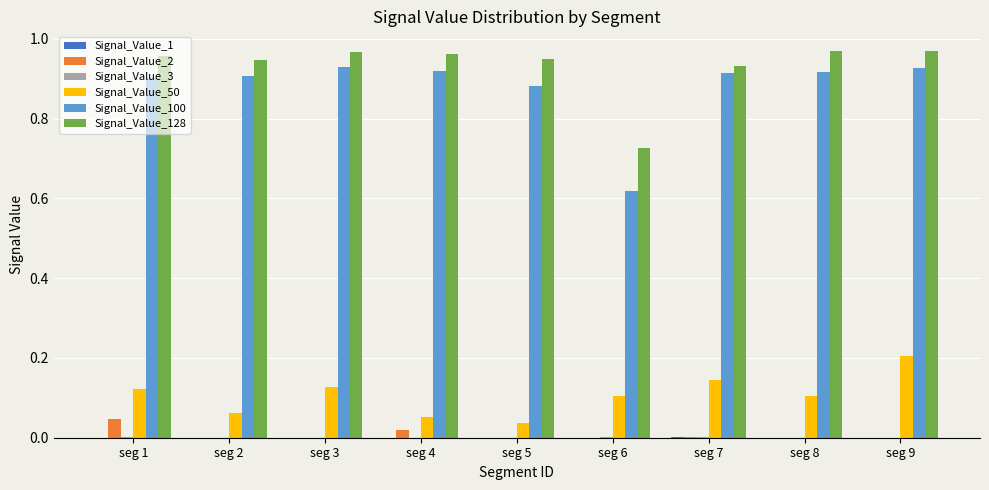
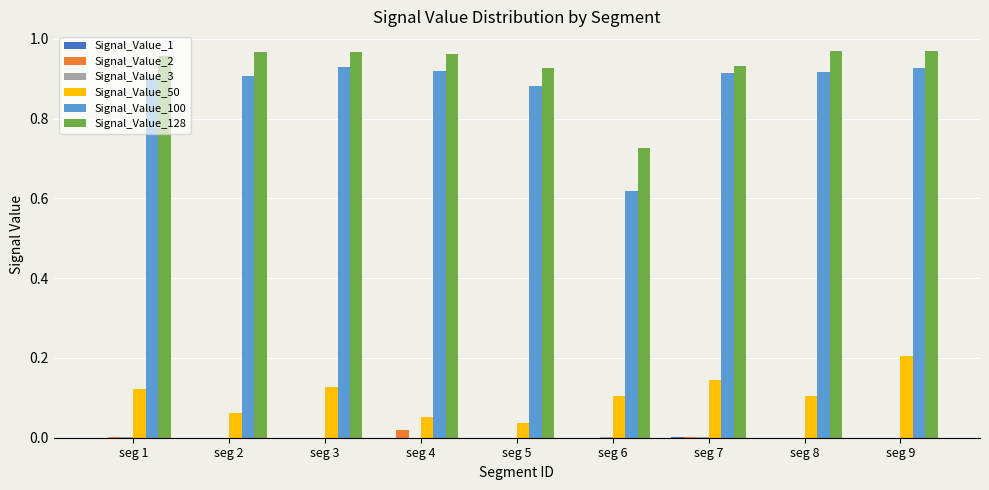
  {
    "Signal_Value_2": {
-     "seg 1": 0.05,
+     "seg 1": 0.00,
      "seg 4": 0.02
    },
    "Signal_Value_50": {
      "seg 1": 0.12,
      "seg 2": 0.06,
      "seg 3": 0.13,
      "seg 4": 0.05,
      "seg 5": 0.04,
      "seg 6": 0.11,
      "seg 7": 0.15,
      "seg 8": 0.10,
      "seg 9": 0.21
    },
    "Signal_Value_128": {
-     "seg 2": 0.95,
+     "seg 2": 0.97,
      "seg 3": 0.97,
      "seg 4": 0.96,
-     "seg 5": 0.95,
+     "seg 5": 0.93,
      "seg 6": 0.73,
      "seg 7": 0.93,
      "seg 8": 0.97,
      "seg 9": 0.97
    }
  }
